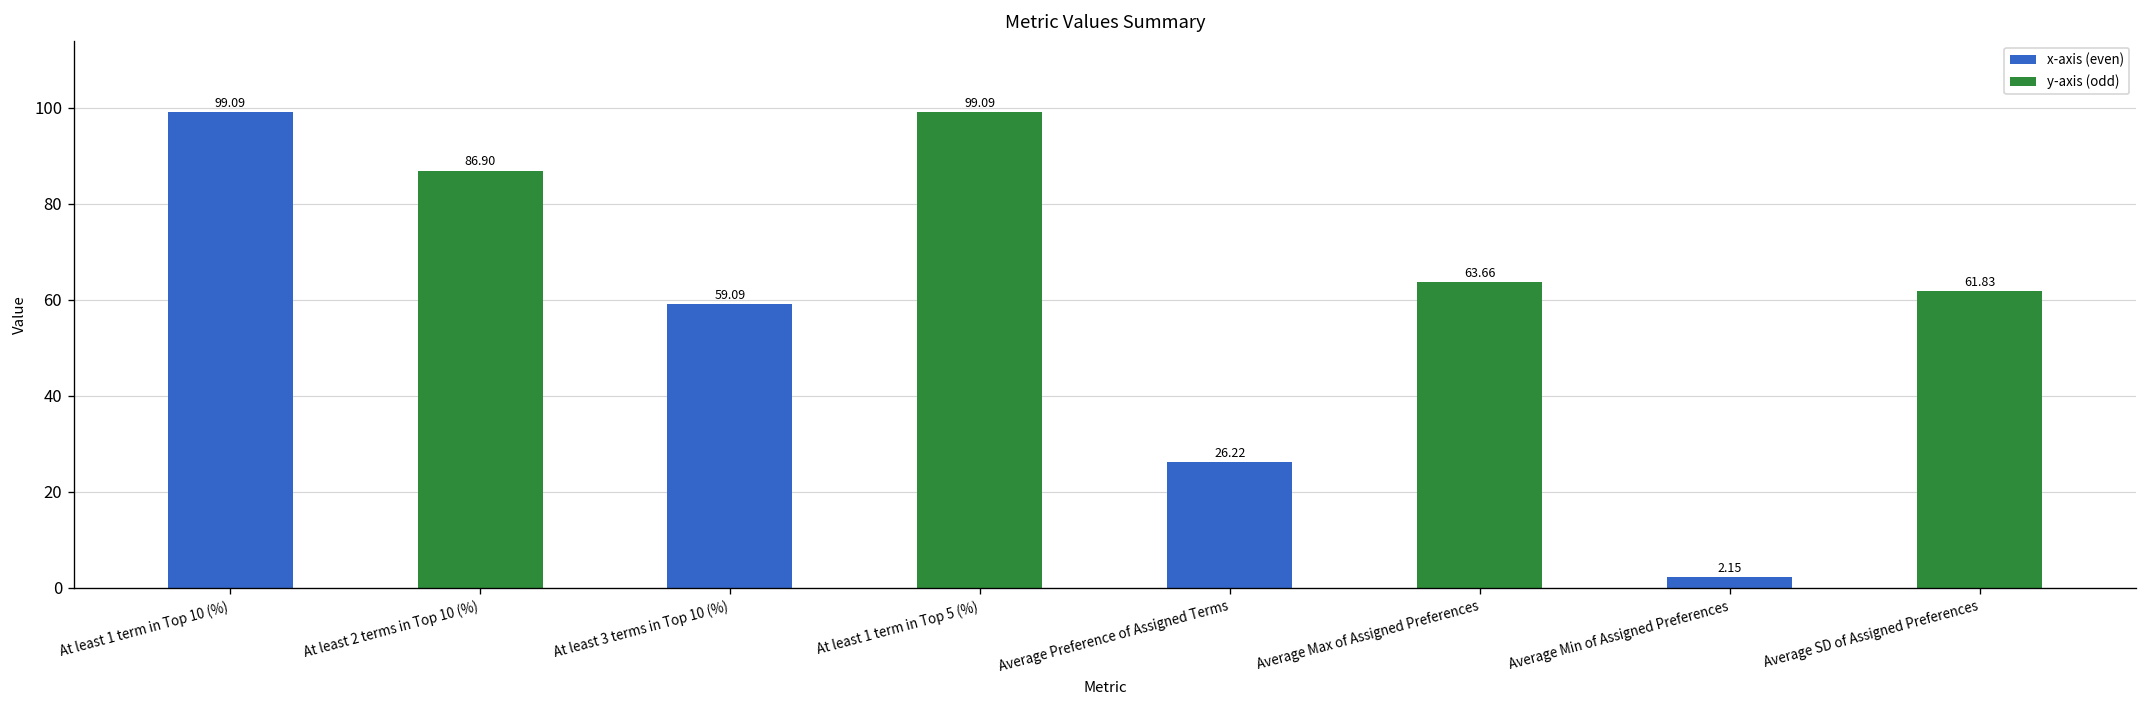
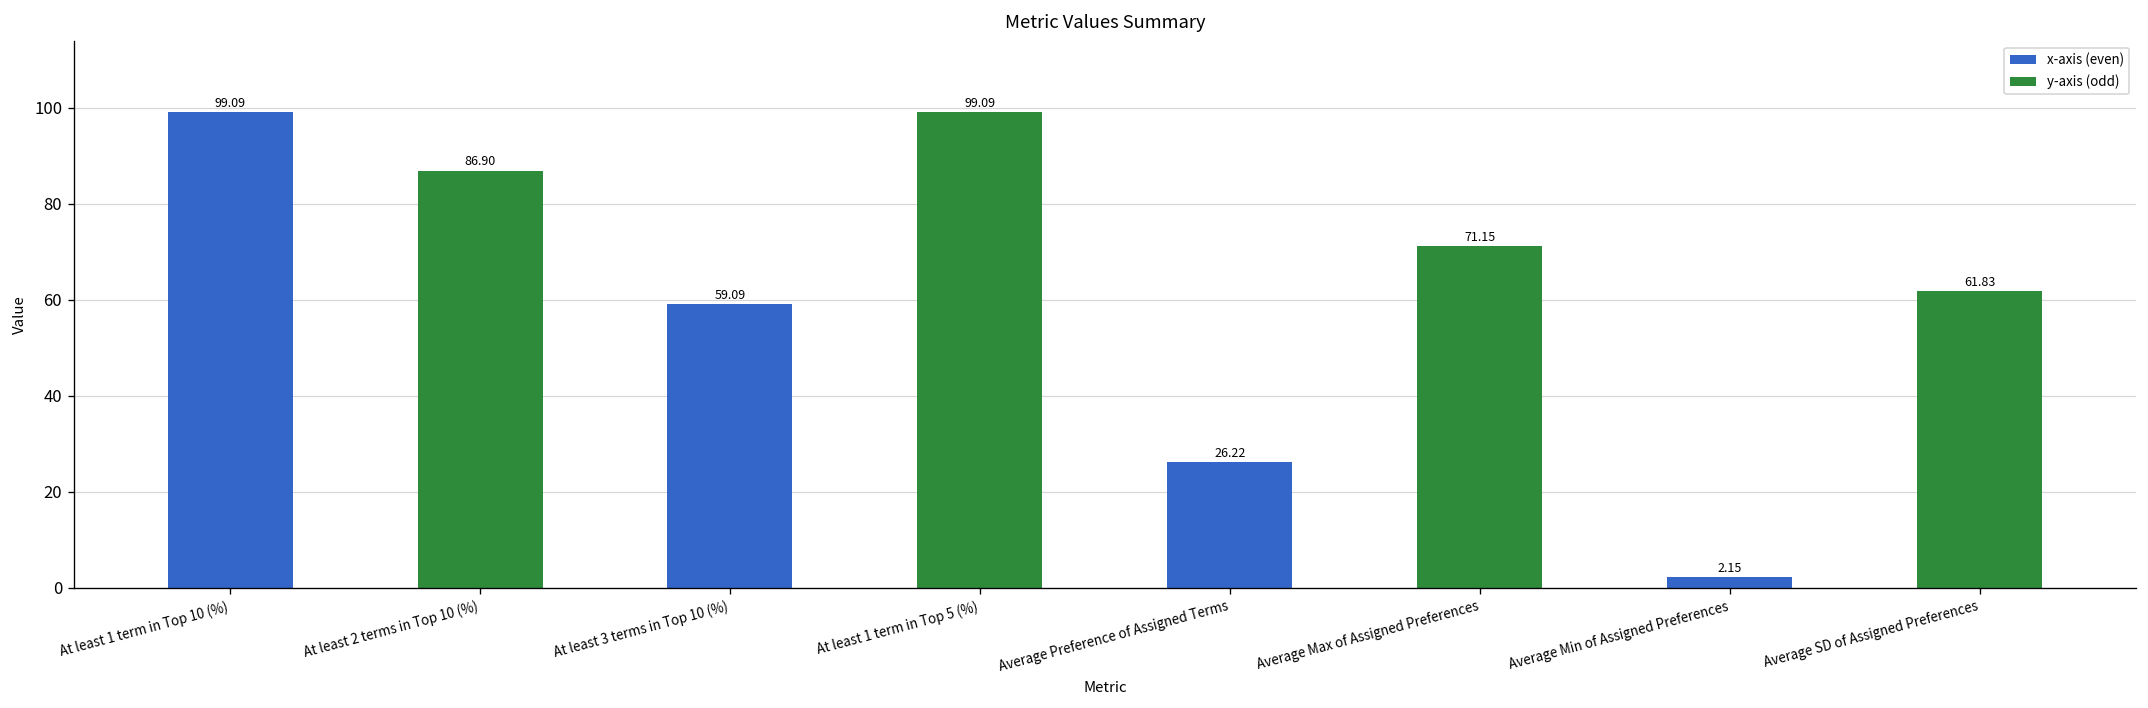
  {
    "At least 1 term in Top 10 (%)": 99.09,
    "At least 2 terms in Top 10 (%)": 86.90,
    "At least 3 terms in Top 10 (%)": 59.09,
    "At least 1 term in Top 5 (%)": 99.09,
    "Average Preference of Assigned Terms": 26.22,
-   "Average Max of Assigned Preferences": 63.66,
+   "Average Max of Assigned Preferences": 71.15,
    "Average Min of Assigned Preferences": 2.15,
    "Average SD of Assigned Preferences": 61.83
  }
